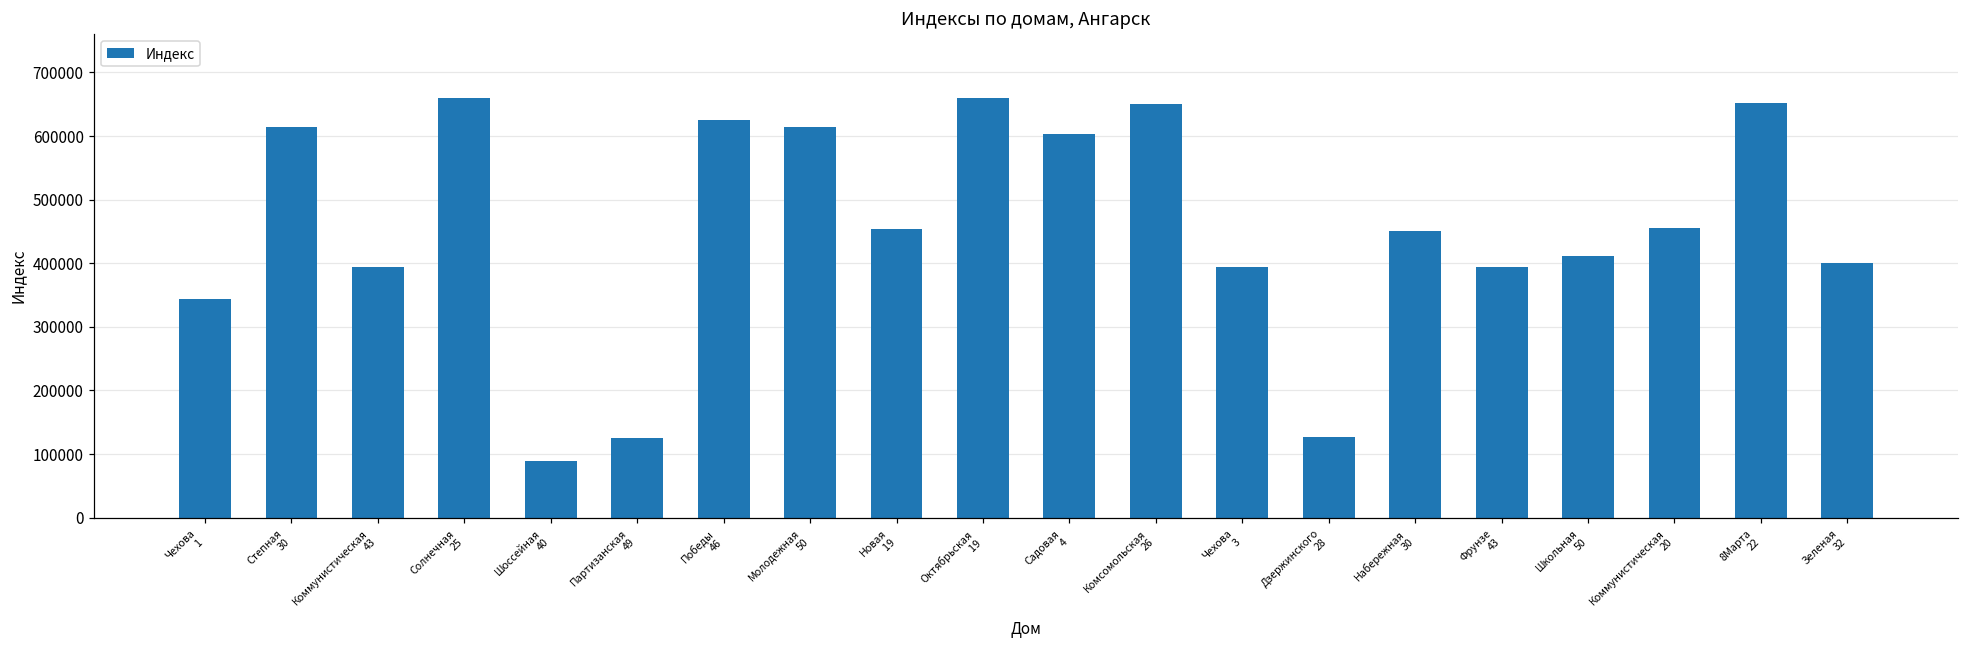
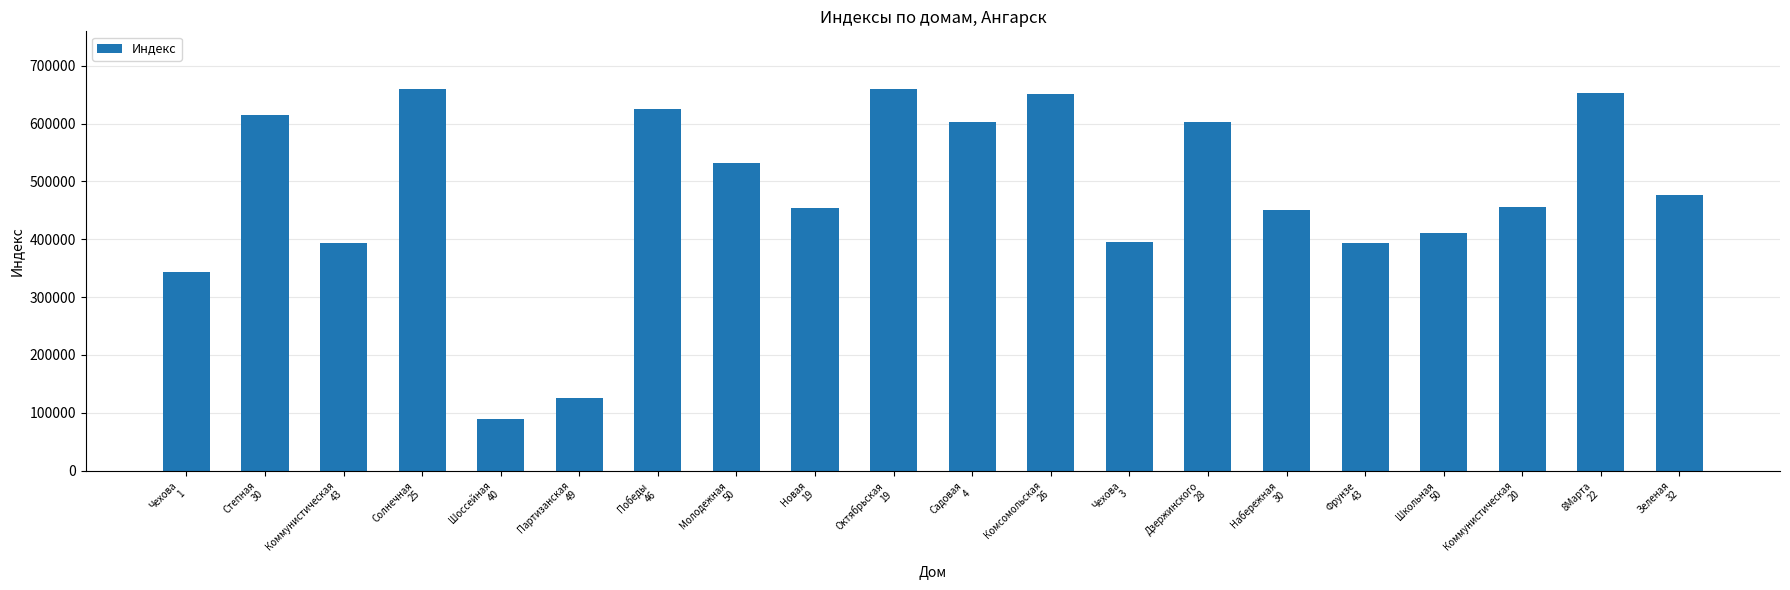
  {
    "Чехова 1": 340000,
    "Степная 30": 610000,
    "Коммунистическая 43": 390000,
    "Солнечная 25": 660000,
    "Шоссейная 40": 90000,
    "Партизанская 49": 130000,
    "Победы 46": 630000,
-   "Молодежная 50": 610000,
+   "Молодежная 50": 530000,
    "Новая 19": 450000,
    "Октябрьская 19": 660000,
    "Садовая 4": 600000,
    "Комсомольская 26": 650000,
    "Чехова 3": 390000,
-   "Дзержинского 28": 130000,
+   "Дзержинского 28": 600000,
    "Набережная 30": 450000,
    "Фрунзе 43": 390000,
    "Школьная 50": 410000,
    "Коммунистическая 20": 460000,
    "8Марта 22": 650000,
-   "Зеленая 32": 400000
+   "Зеленая 32": 480000
  }
